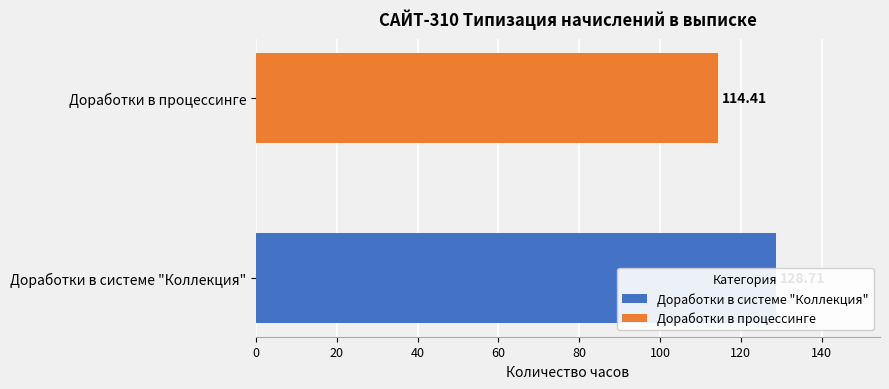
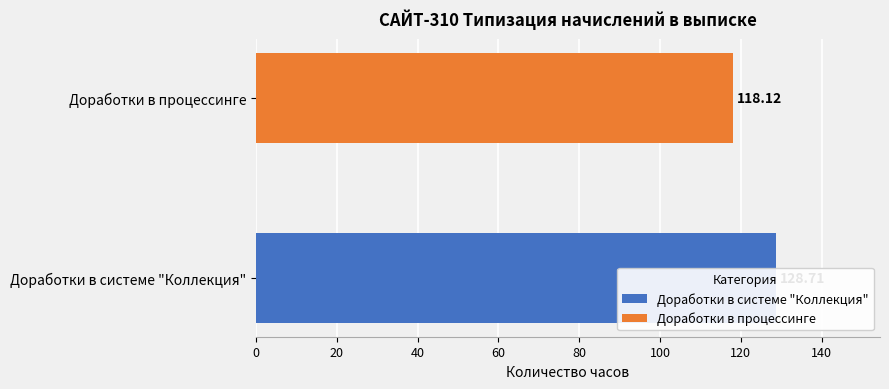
  {
-   "Доработки в процессинге": 114.41
+   "Доработки в процессинге": 118.12
  }
